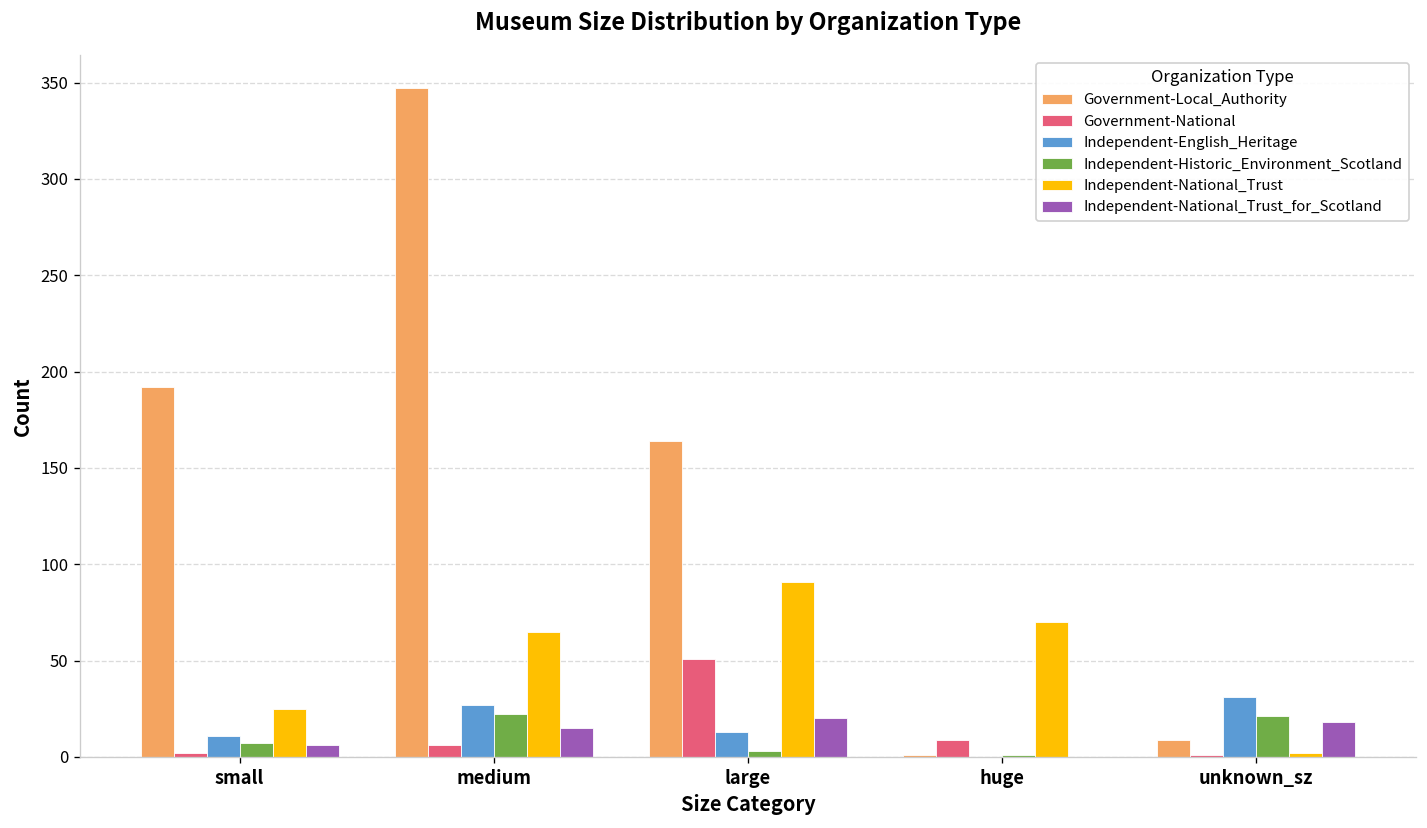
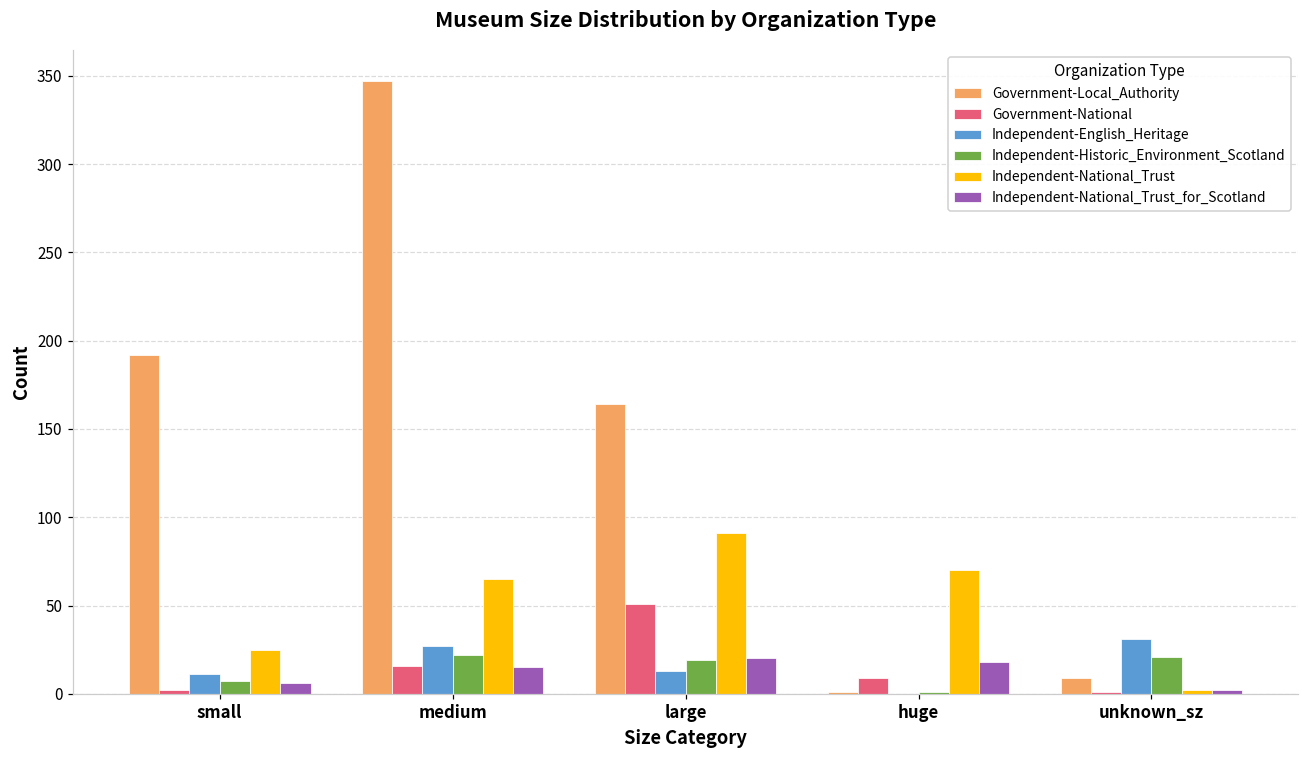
  {
    "Government-Local_Authority": {
      "small": 192,
      "medium": 347,
      "large": 164,
      "unknown_sz": 9
    },
    "Government-National": {
      "small": 2,
-     "medium": 6,
+     "medium": 16,
      "large": 51,
      "huge": 9
    },
    "Independent-English_Heritage": {
      "small": 11,
      "medium": 27,
      "large": 13,
      "huge": 0,
      "unknown_sz": 31
    },
    "Independent-Historic_Environment_Scotland": {
      "small": 7,
      "medium": 22,
-     "large": 3,
+     "large": 19,
      "unknown_sz": 21
    },
    "Independent-National_Trust": {
      "small": 25,
      "medium": 65,
      "large": 91,
      "huge": 70,
      "unknown_sz": 2
    },
    "Independent-National_Trust_for_Scotland": {
      "small": 6,
      "medium": 15,
      "large": 20,
-     "huge": 0,
-     "unknown_sz": 18
+     "huge": 18,
+     "unknown_sz": 2
    }
  }
